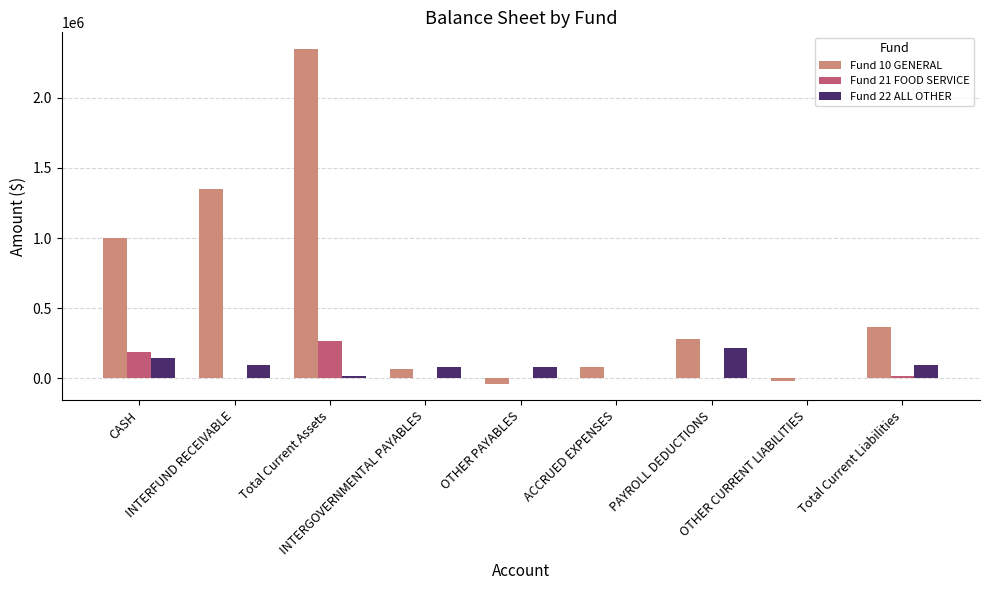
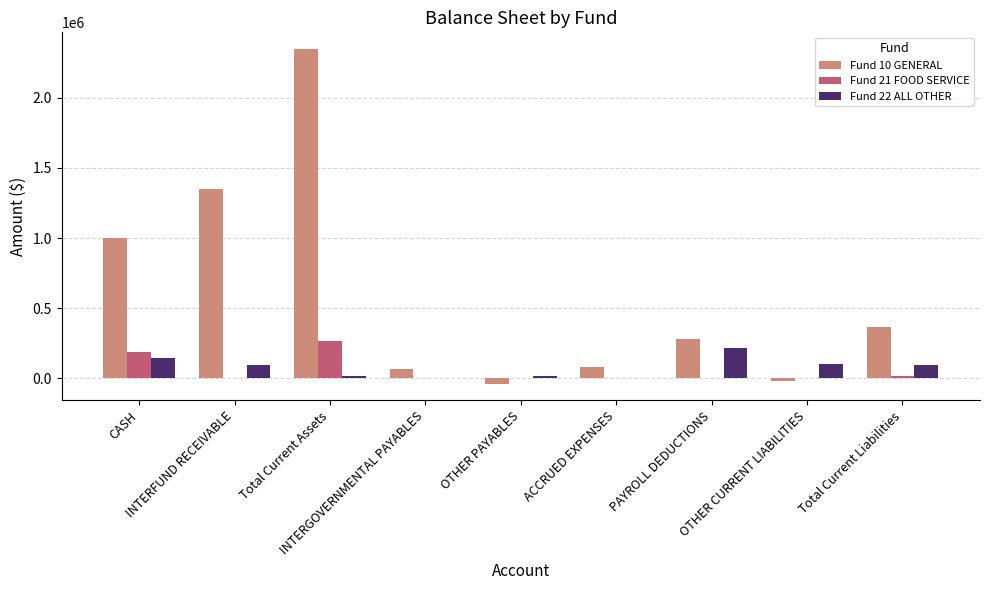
  {
    "Fund 22 ALL OTHER": {
      "CASH": 150000,
      "INTERFUND RECEIVABLE": 90000,
-     "INTERGOVERNMENTAL PAYABLES": 80000,
-     "OTHER PAYABLES": 80000,
+     "INTERGOVERNMENTAL PAYABLES": 0,
+     "OTHER PAYABLES": 10000,
      "ACCRUED EXPENSES": 0,
      "PAYROLL DEDUCTIONS": 220000,
-     "OTHER CURRENT LIABILITIES": 0,
+     "OTHER CURRENT LIABILITIES": 100000,
      "Total Current Liabilities": 90000
    }
  }
